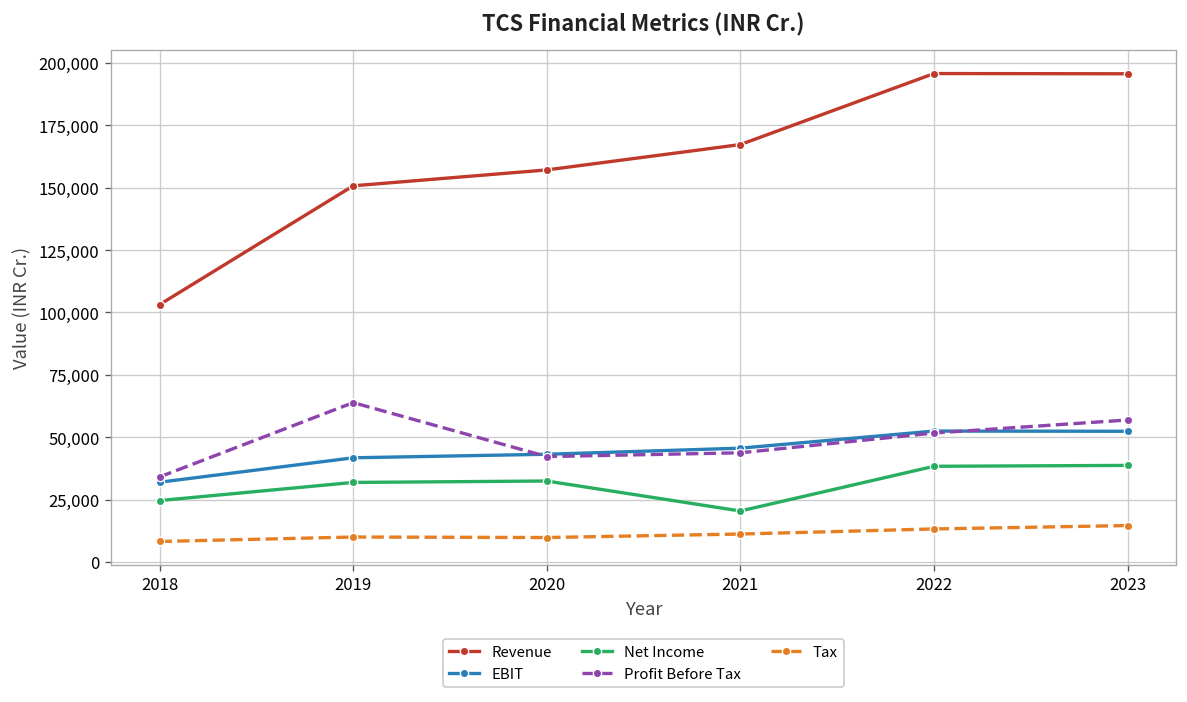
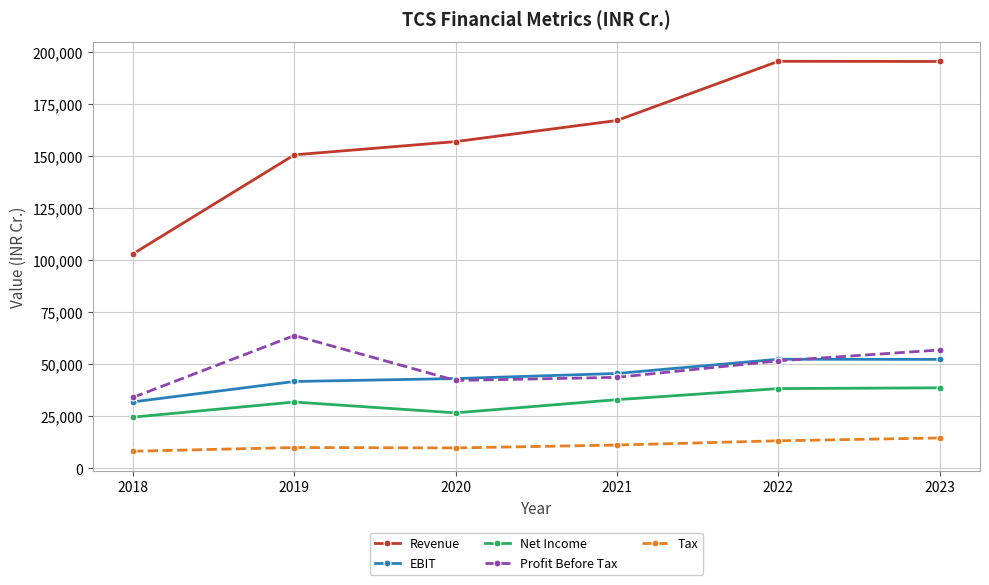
  {
    "Revenue": {
      "2018": "103,000",
      "2019": "151,000",
      "2020": "157,000",
      "2021": "167,000",
      "2022": "196,000",
      "2023": "196,000"
    },
    "EBIT": {
      "2018": "32,000",
      "2019": "42,000",
      "2021": "46,000",
      "2023": "52,000"
    },
    "Net Income": {
      "2018": "25,000",
      "2019": "32,000",
-     "2020": "32,000",
-     "2021": "20,000",
+     "2020": "27,000",
+     "2021": "33,000",
      "2022": "38,000",
      "2023": "39,000"
    },
    "Profit Before Tax": {
      "2018": "34,000",
      "2019": "64,000",
      "2021": "44,000",
      "2023": "57,000"
    },
    "Tax": {
      "2018": "8,000",
      "2019": "10,000",
      "2020": "10,000",
      "2021": "11,000",
      "2022": "13,000",
      "2023": "15,000"
    }
  }
